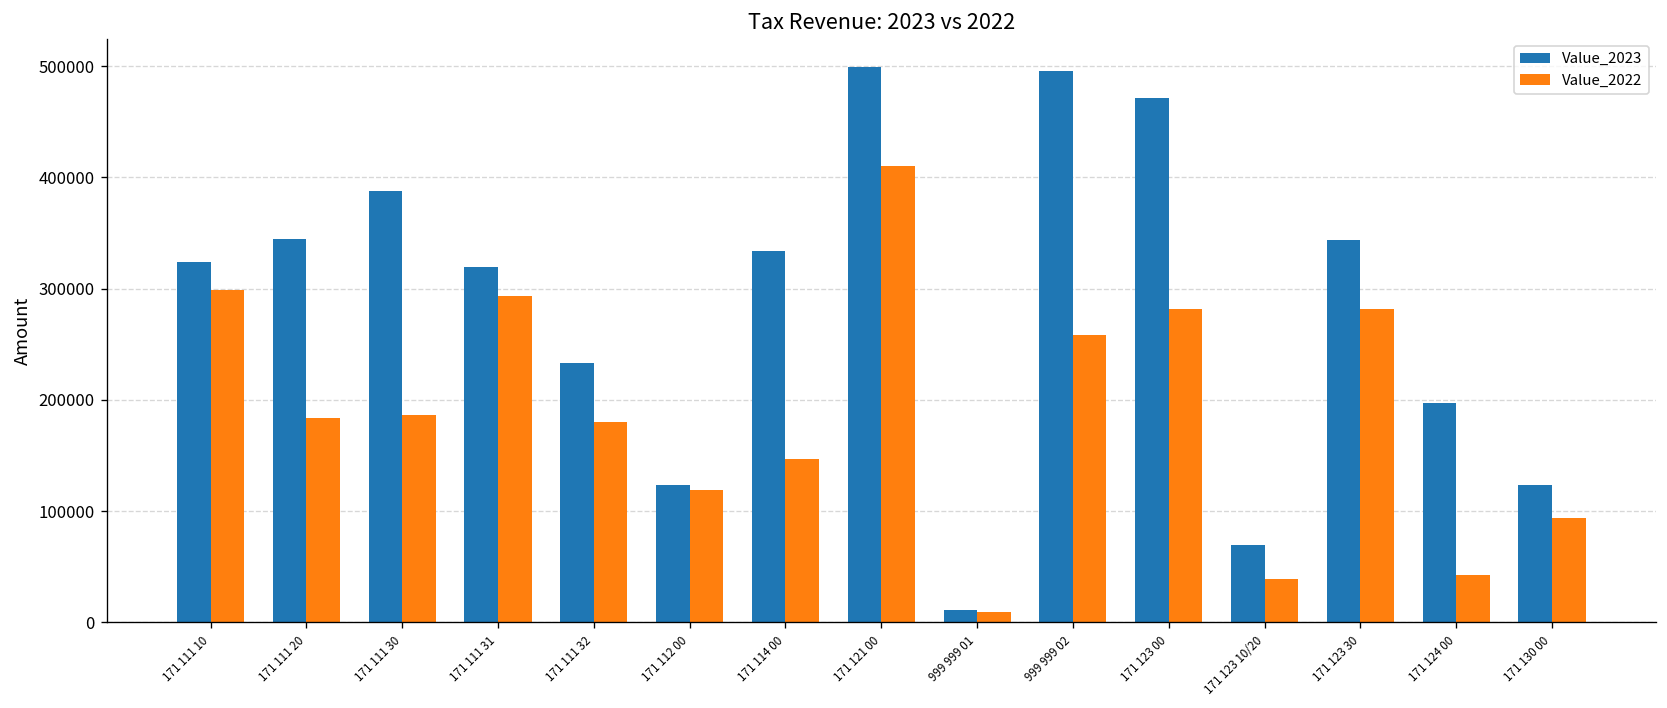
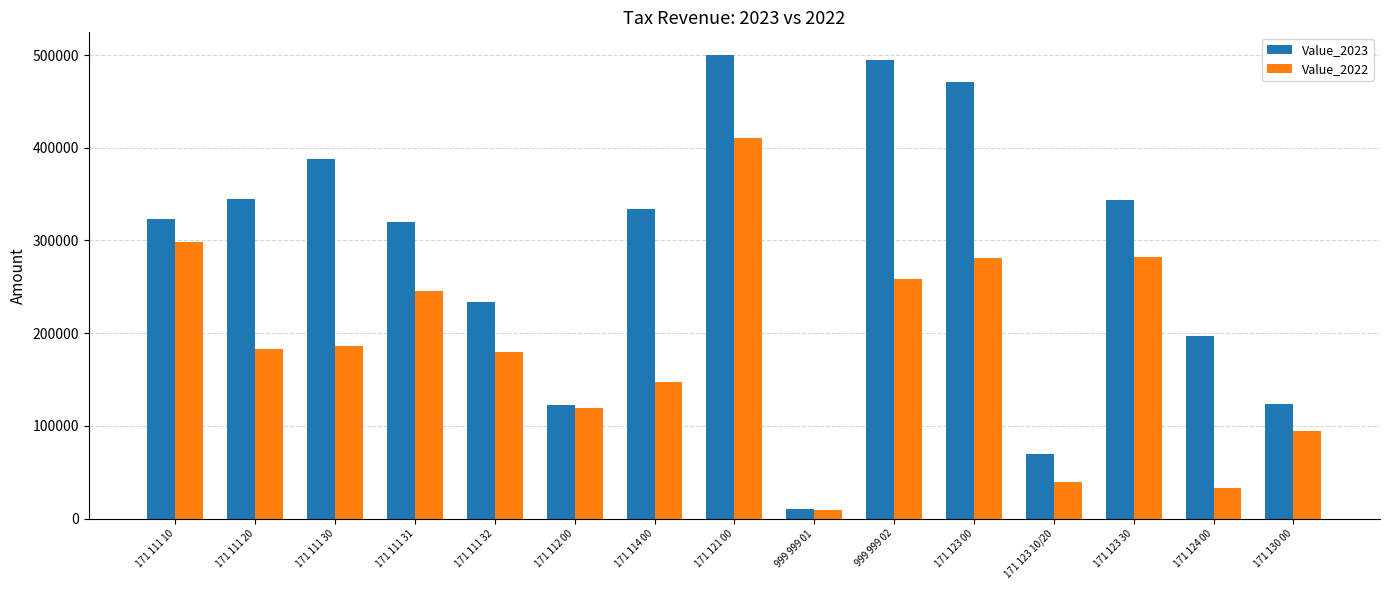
  {
    "Value_2023": {
      "171 111 10": 320000,
      "171 111 20": 340000,
      "171 111 30": 390000,
      "171 111 31": 320000,
      "171 111 32": 230000,
      "171 112 00": 120000,
      "171 114 00": 330000,
      "171 121 00": 500000,
      "999 999 01": 10000,
      "999 999 02": 500000,
      "171 123 00": 470000,
      "171 123 10/20": 70000,
      "171 123 30": 340000,
      "171 124 00": 200000,
      "171 130 00": 120000
    },
    "Value_2022": {
      "171 111 10": 300000,
      "171 111 20": 180000,
      "171 111 30": 190000,
-     "171 111 31": 290000,
+     "171 111 31": 250000,
      "171 111 32": 180000,
      "171 112 00": 120000,
      "171 114 00": 150000,
      "171 121 00": 410000,
      "999 999 01": 10000,
      "999 999 02": 260000,
      "171 123 00": 280000,
      "171 123 10/20": 40000,
      "171 123 30": 280000,
-     "171 124 00": 40000,
+     "171 124 00": 30000,
      "171 130 00": 90000
    }
  }
